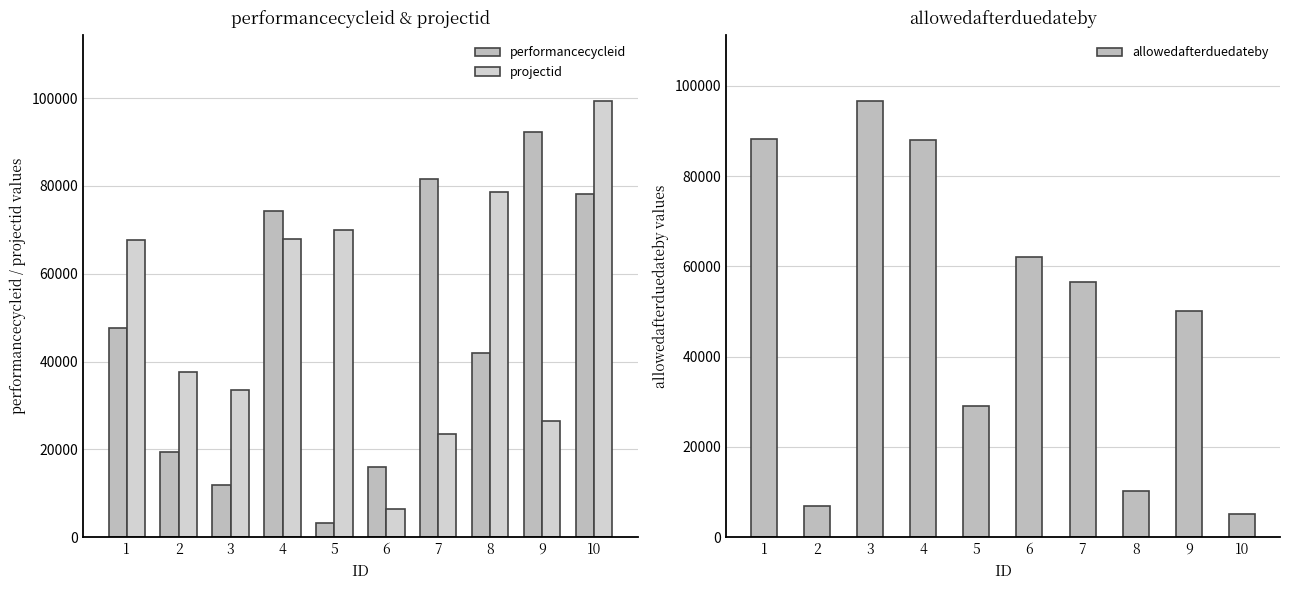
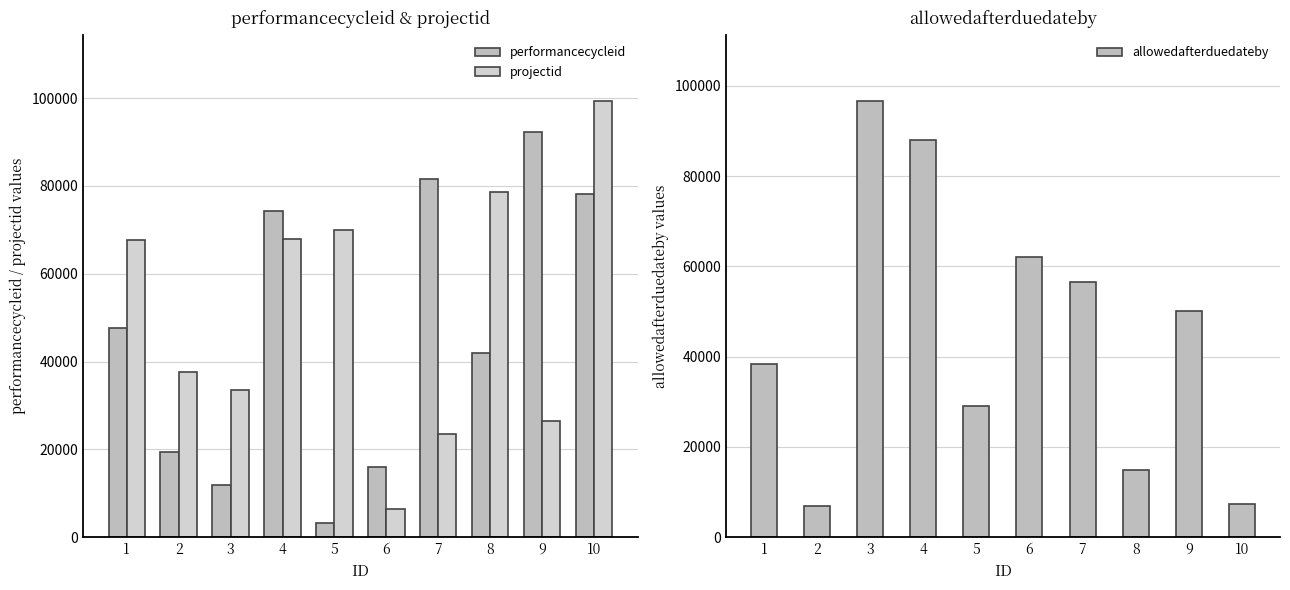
  {
    "allowedafterduedateby": {
-     "1": 88000,
+     "1": 38000,
      "2": 7000,
      "3": 97000,
      "4": 88000,
      "5": 29000,
      "6": 62000,
      "7": 57000,
-     "8": 10000,
+     "8": 15000,
      "9": 50000,
-     "10": 5000
+     "10": 7000
    }
  }
